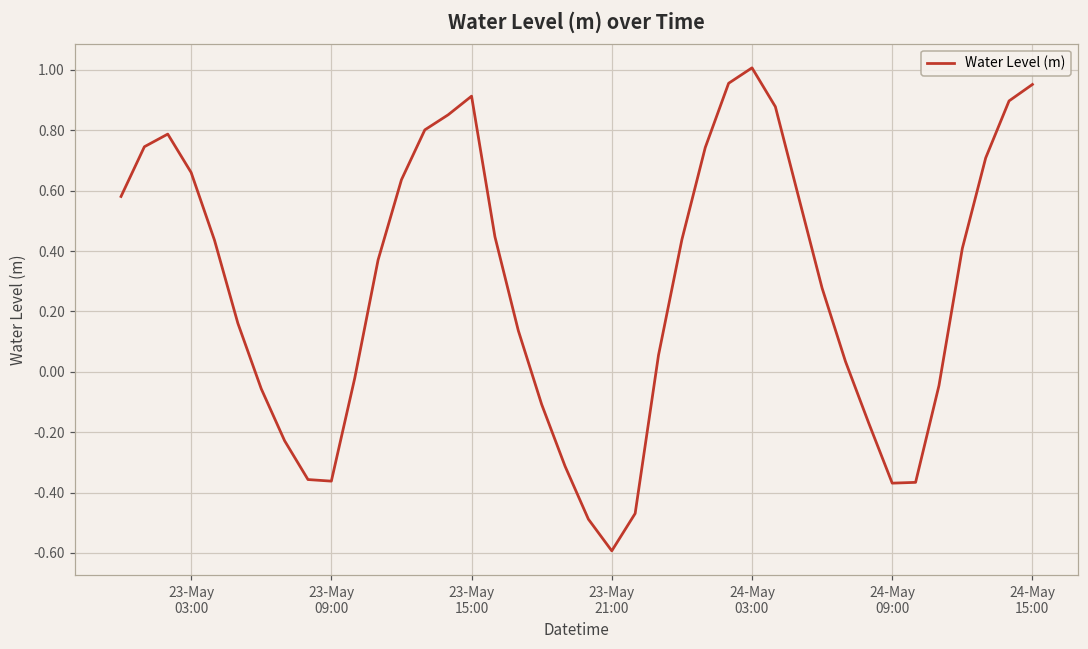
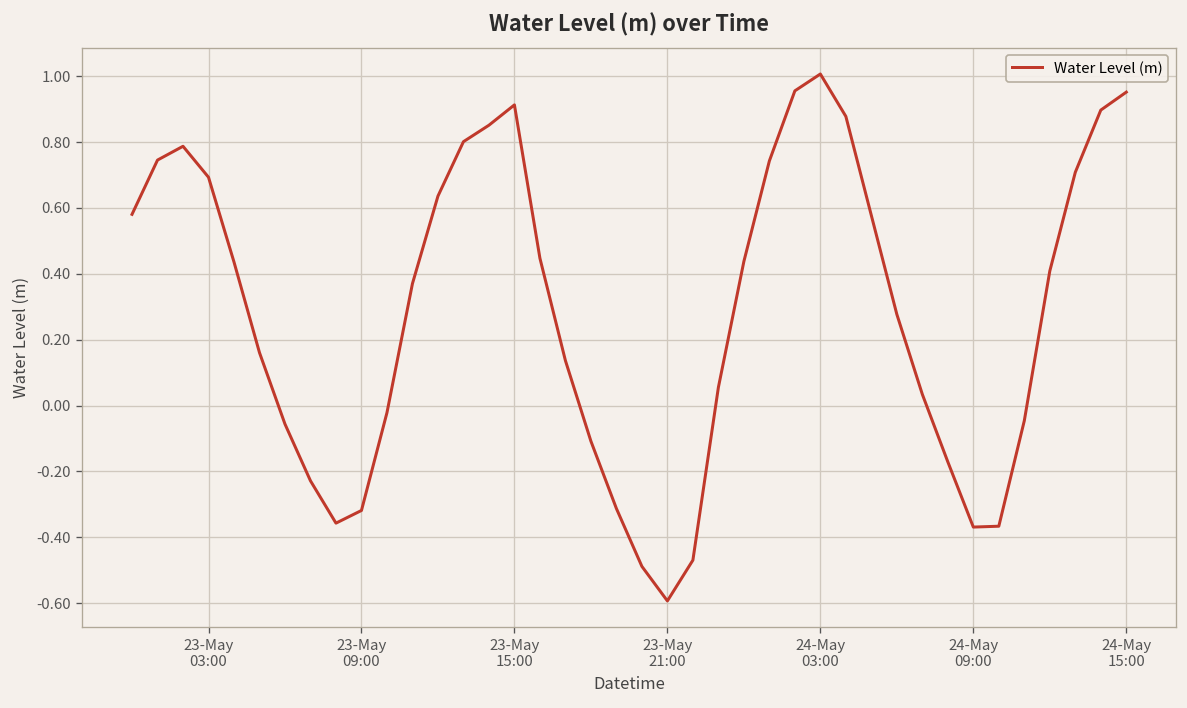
  {
-   "23-May 03:00": 0.66,
-   "23-May 09:00": -0.36,
+   "23-May 03:00": 0.69,
+   "23-May 09:00": -0.32,
    "23-May 15:00": 0.91,
    "23-May 21:00": -0.59,
    "24-May 03:00": 1.01,
    "24-May 09:00": -0.37,
    "24-May 15:00": 0.95
  }
